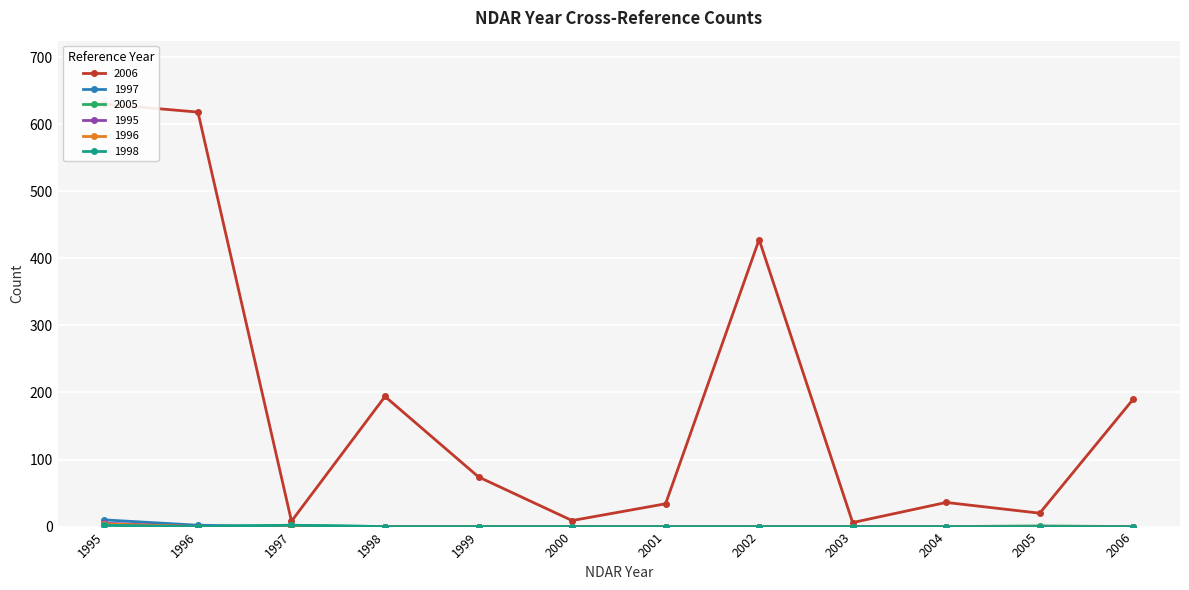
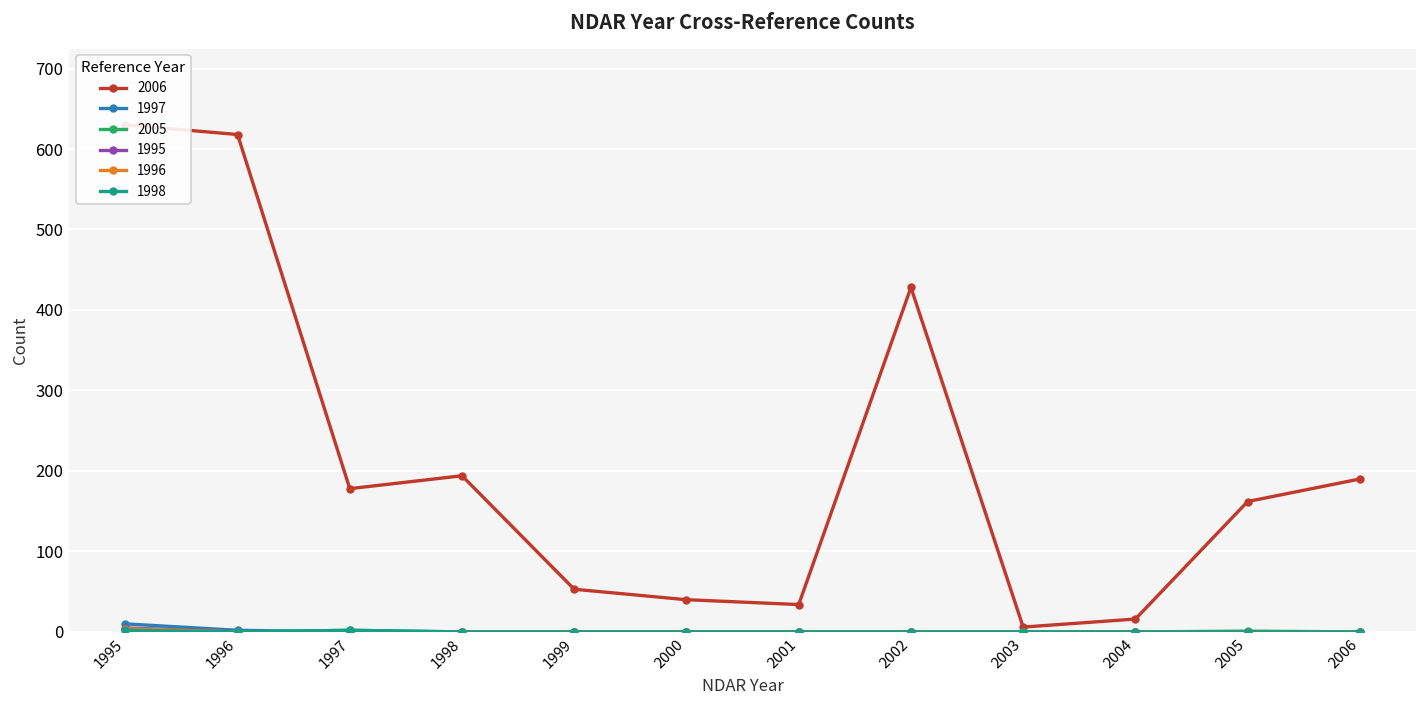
  {
    "2006": {
      "1996": 620,
-     "1997": 10,
+     "1997": 180,
      "1998": 190,
-     "1999": 70,
-     "2000": 10,
+     "1999": 50,
+     "2000": 40,
      "2001": 30,
      "2002": 430,
      "2003": 10,
-     "2004": 40,
-     "2005": 20,
+     "2004": 20,
+     "2005": 160,
      "2006": 190
    },
    "1997": {
      "1995": 10
    }
  }
